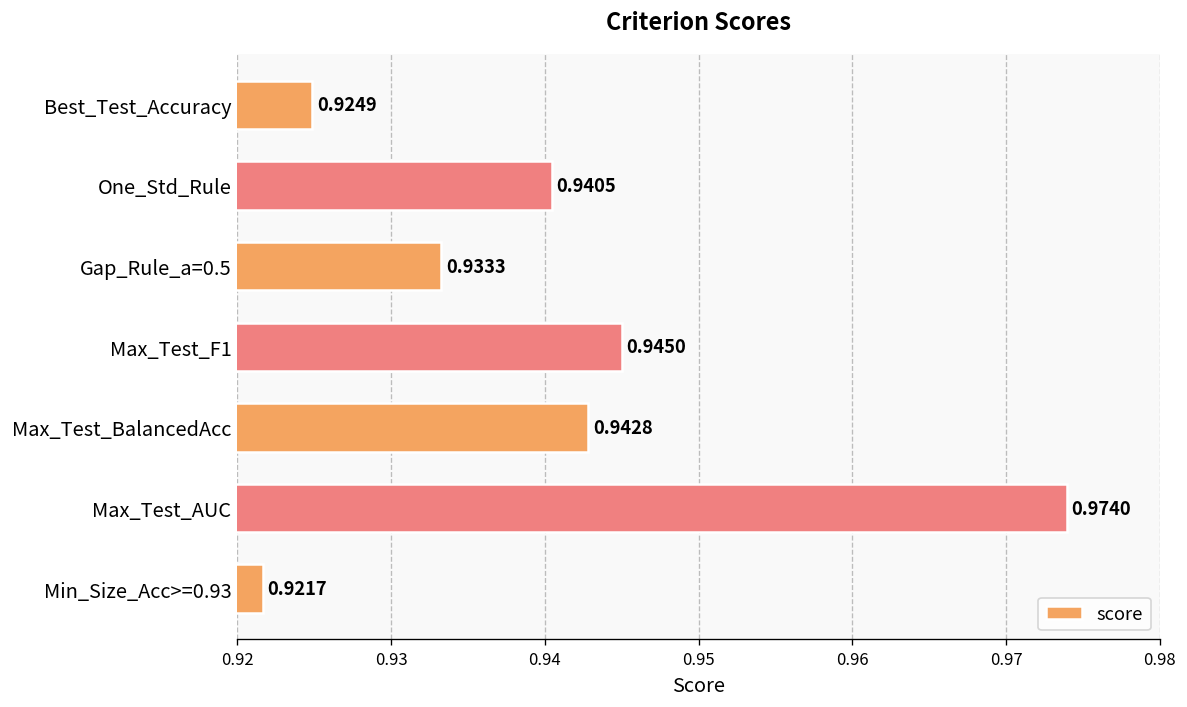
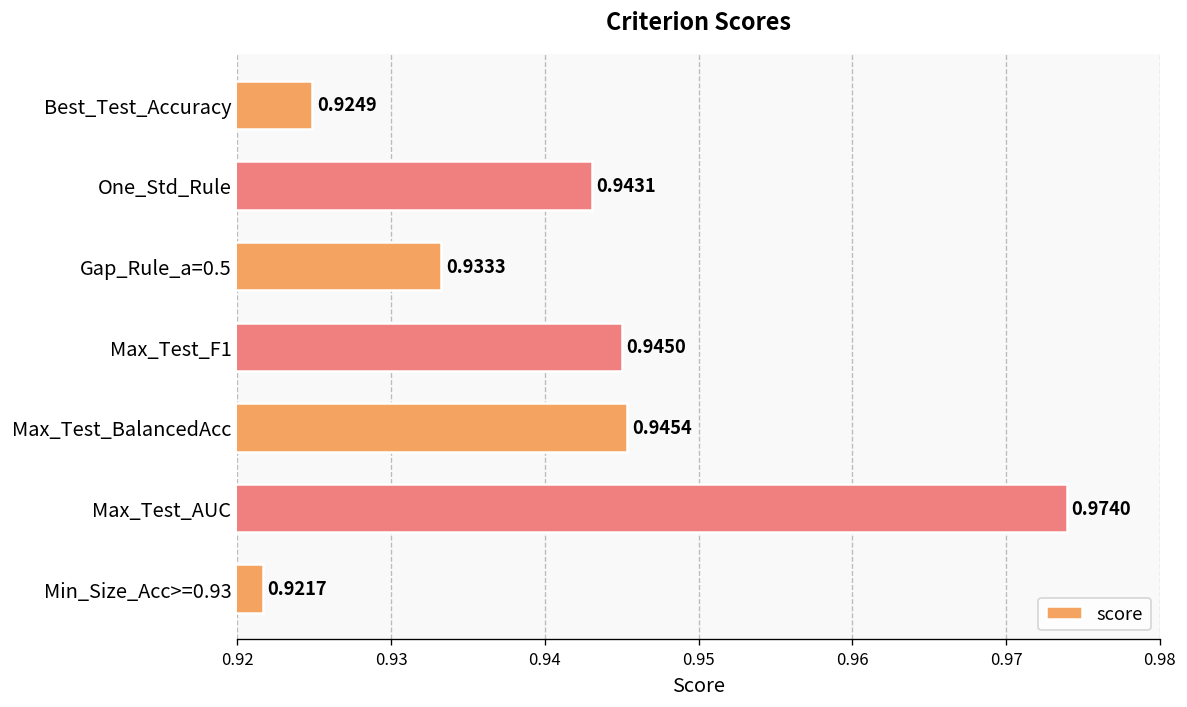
  {
    "Best_Test_Accuracy": 0.9249,
-   "One_Std_Rule": 0.9405,
+   "One_Std_Rule": 0.9431,
    "Gap_Rule_a=0.5": 0.9333,
    "Max_Test_F1": 0.9450,
-   "Max_Test_BalancedAcc": 0.9428,
+   "Max_Test_BalancedAcc": 0.9454,
    "Max_Test_AUC": 0.9740,
    "Min_Size_Acc>=0.93": 0.9217
  }
